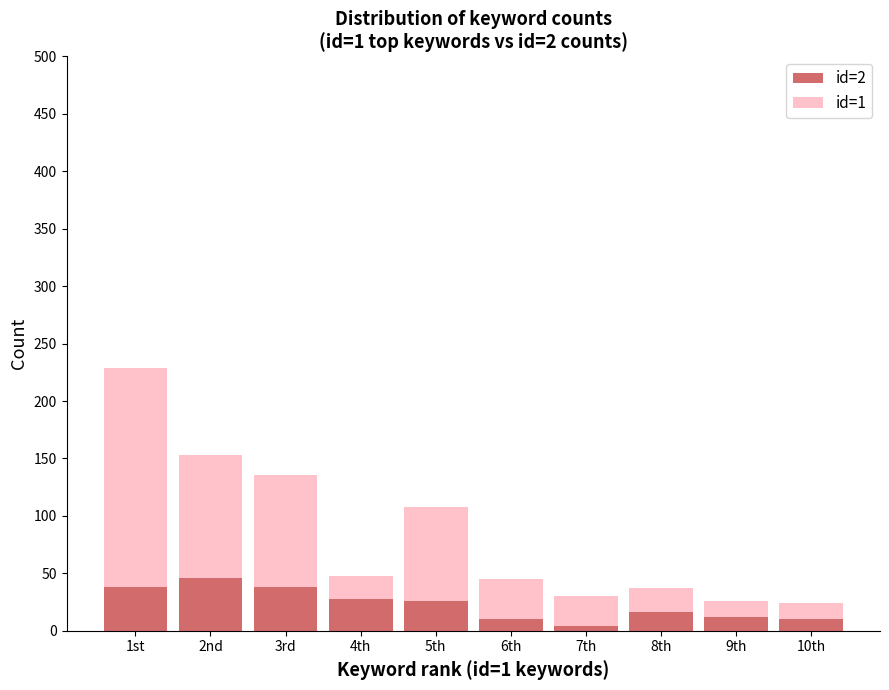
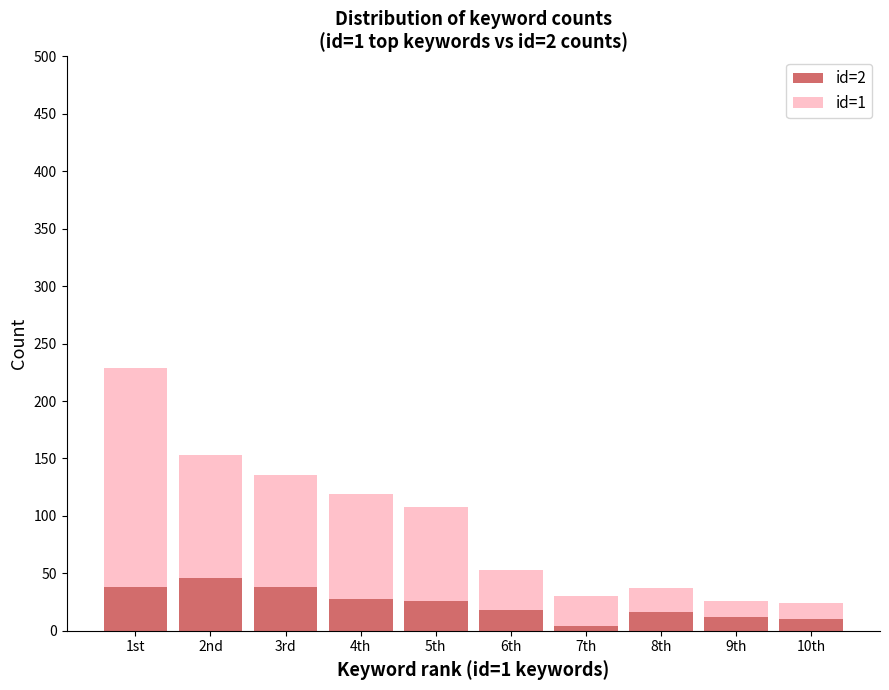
  {
    "id=2": {
      "1st": 38,
      "2nd": 46,
      "3rd": 38,
      "4th": 28,
      "5th": 26,
-     "6th": 10,
+     "6th": 18,
      "7th": 4,
      "8th": 16,
      "9th": 12,
      "10th": 10
    },
    "id=1": {
      "1st": 191,
      "2nd": 107,
      "3rd": 98,
-     "4th": 20,
+     "4th": 91,
      "5th": 82,
      "6th": 35,
      "7th": 26,
      "8th": 21,
      "9th": 14,
      "10th": 14
    }
  }
